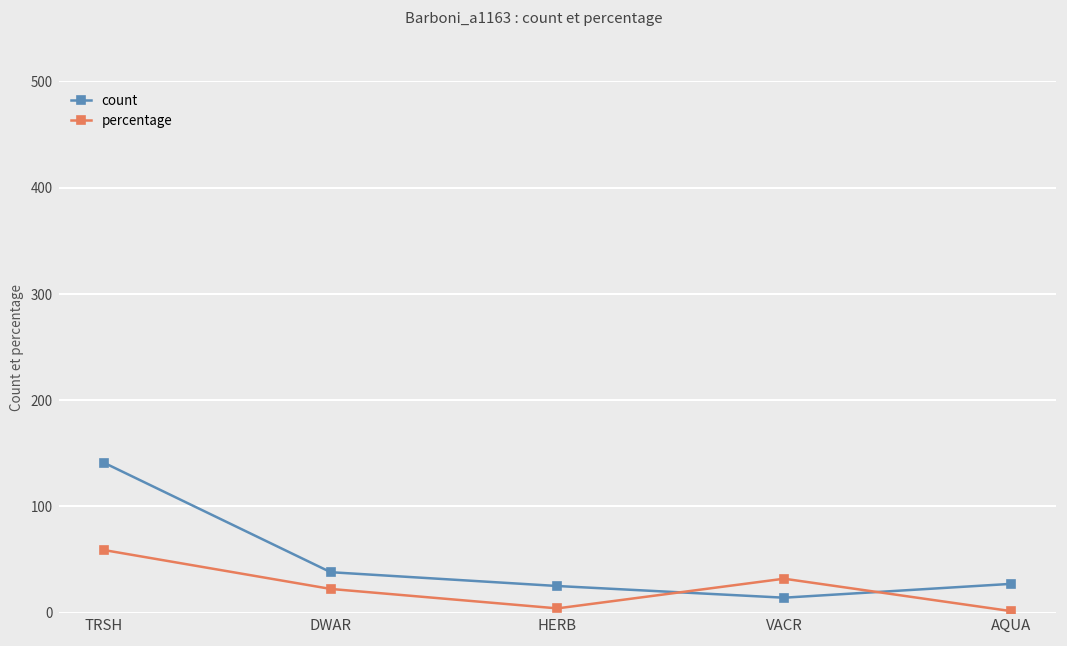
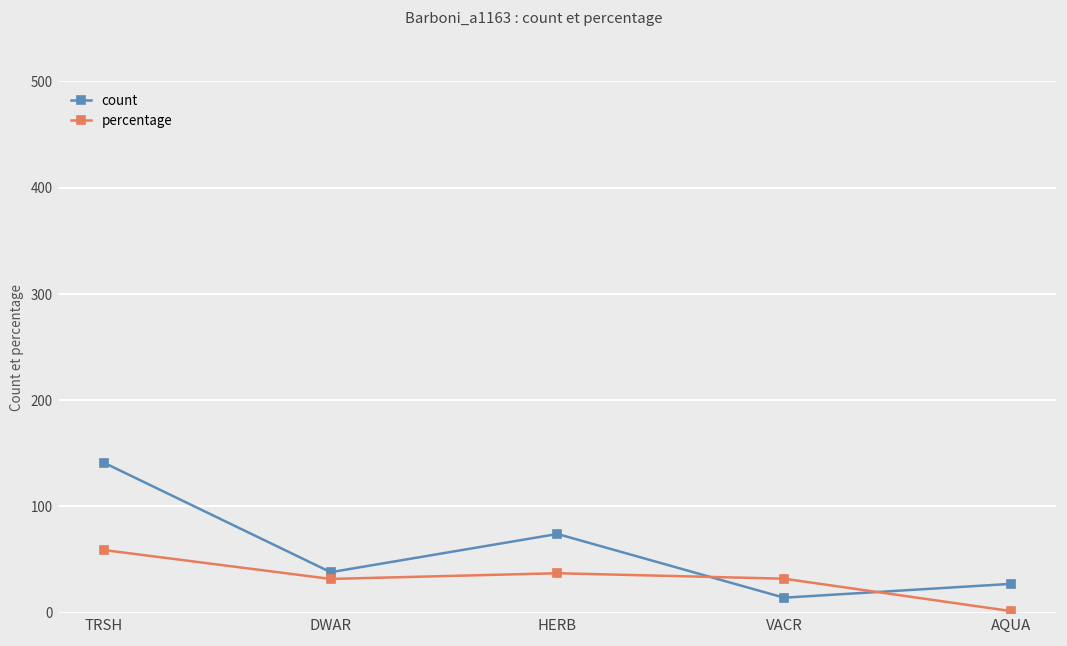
  {
    "count": {
      "TRSH": 140,
      "DWAR": 40,
-     "HERB": 30,
+     "HERB": 70,
      "VACR": 10,
      "AQUA": 30
    },
    "percentage": {
      "TRSH": 60,
-     "DWAR": 20,
-     "HERB": 0,
+     "DWAR": 30,
+     "HERB": 40,
      "VACR": 30,
      "AQUA": 0
    }
  }
